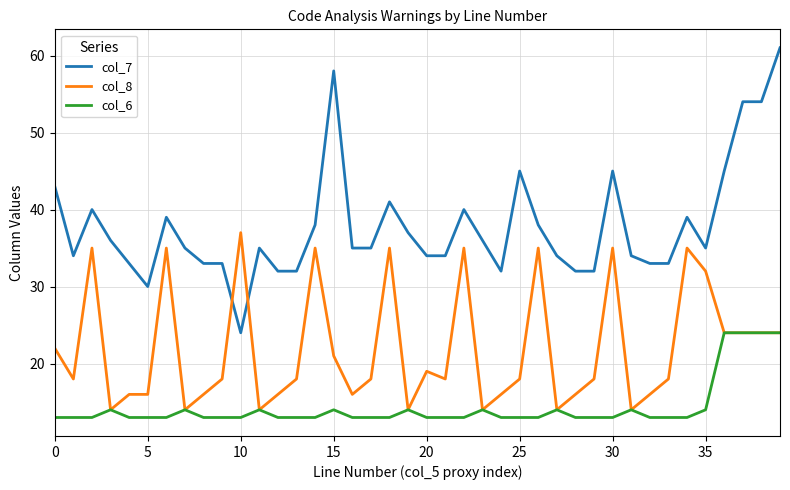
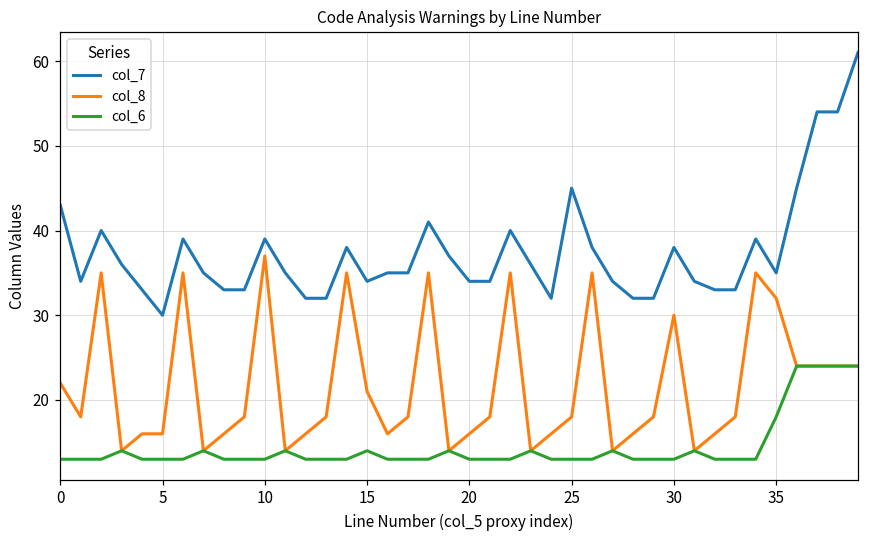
  {
    "col_7": {
      "0": 43,
      "5": 30,
-     "10": 24,
-     "15": 58,
+     "10": 39,
+     "15": 34,
      "20": 34,
      "25": 45,
-     "30": 45,
+     "30": 38,
      "35": 35
    },
    "col_8": {
      "0": 22,
      "5": 16,
      "10": 37,
      "15": 21,
-     "20": 19,
+     "20": 16,
      "25": 18,
-     "30": 35,
+     "30": 30,
      "35": 32
    },
    "col_6": {
      "0": 13,
      "5": 13,
      "10": 13,
      "15": 14,
      "20": 13,
      "25": 13,
      "30": 13,
-     "35": 14
+     "35": 18
    }
  }
